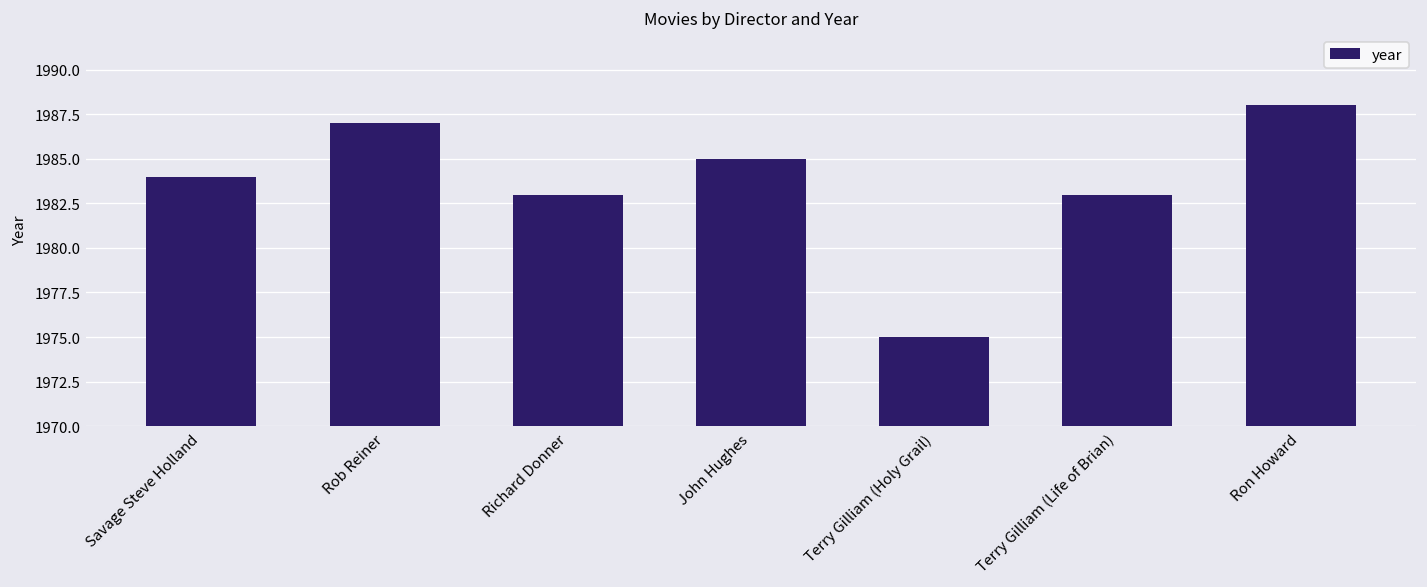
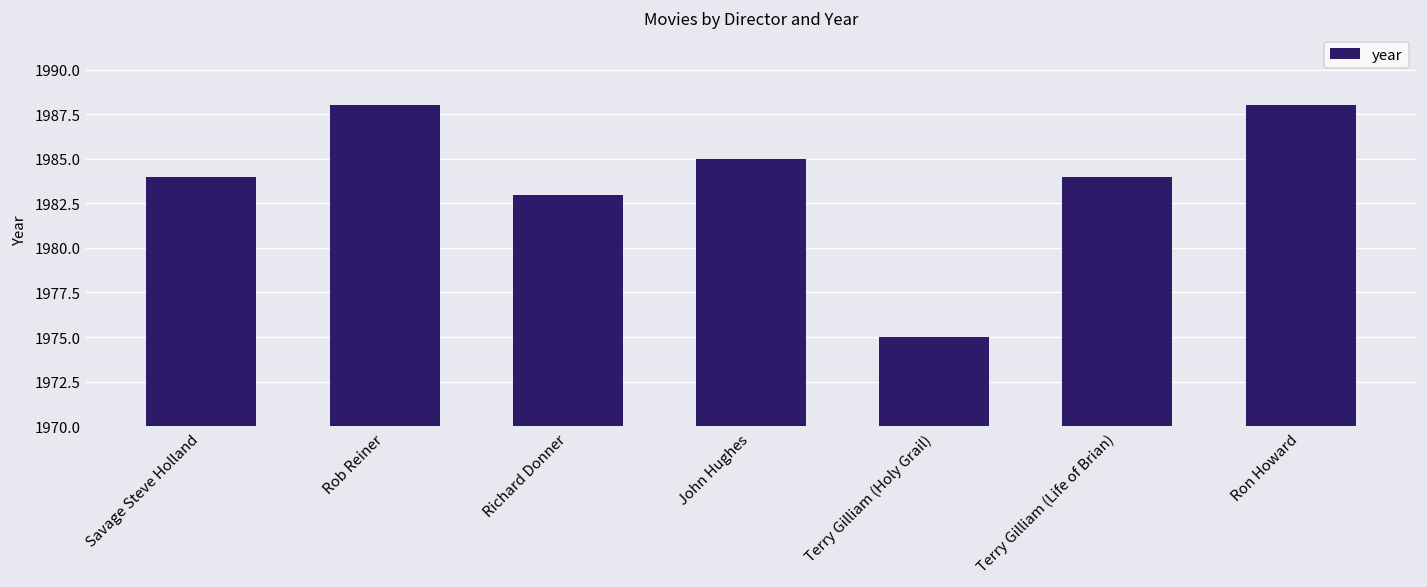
  {
    "Savage Steve Holland": 1984,
-   "Rob Reiner": 1987,
+   "Rob Reiner": 1988,
    "Richard Donner": 1983,
    "John Hughes": 1985,
    "Terry Gilliam (Holy Grail)": 1975,
-   "Terry Gilliam (Life of Brian)": 1983,
+   "Terry Gilliam (Life of Brian)": 1984,
    "Ron Howard": 1988
  }
